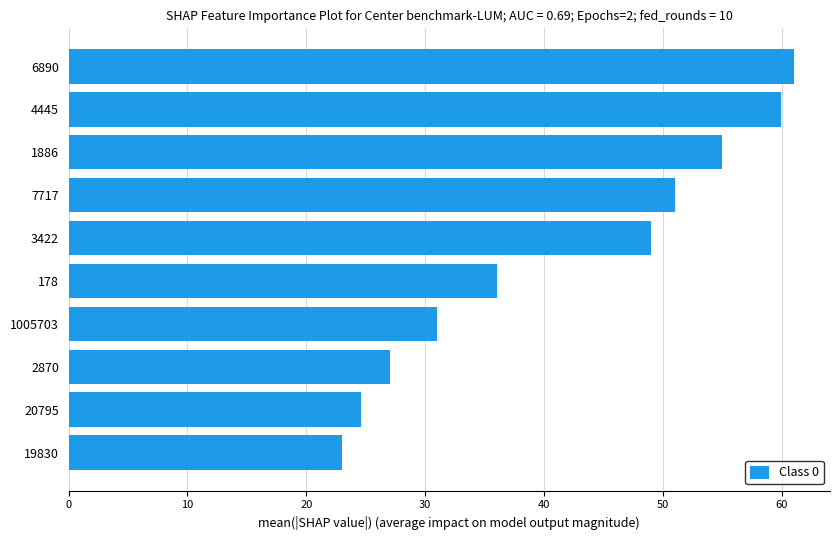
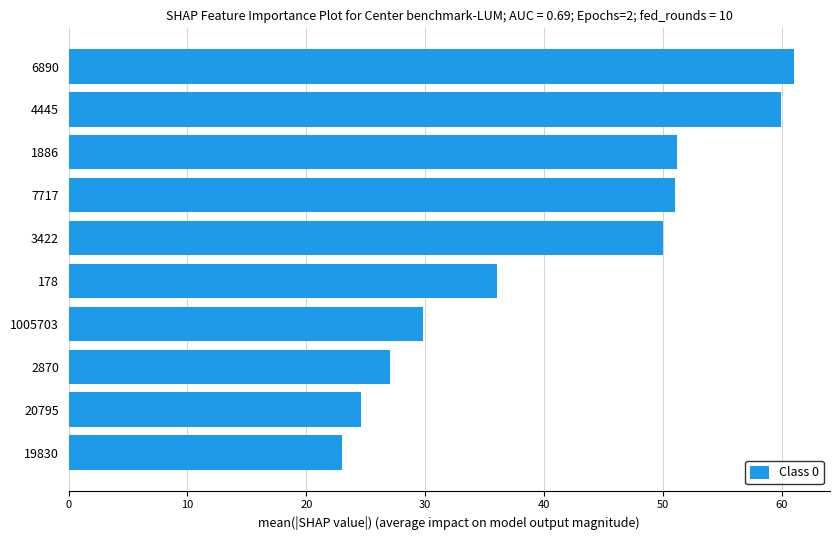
  {
    "6890": 61.0,
    "4445": 59.9,
-   "1886": 55.0,
+   "1886": 51.2,
    "7717": 51.0,
-   "3422": 49,
+   "3422": 50,
    "178": 36.0,
-   "1005703": 31.0,
+   "1005703": 29.8,
    "2870": 27.0,
    "20795": 24.6,
    "19830": 23.0
  }
